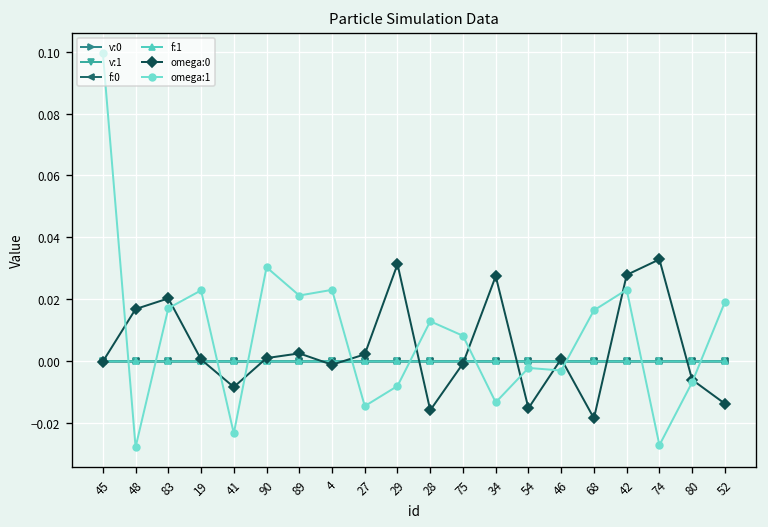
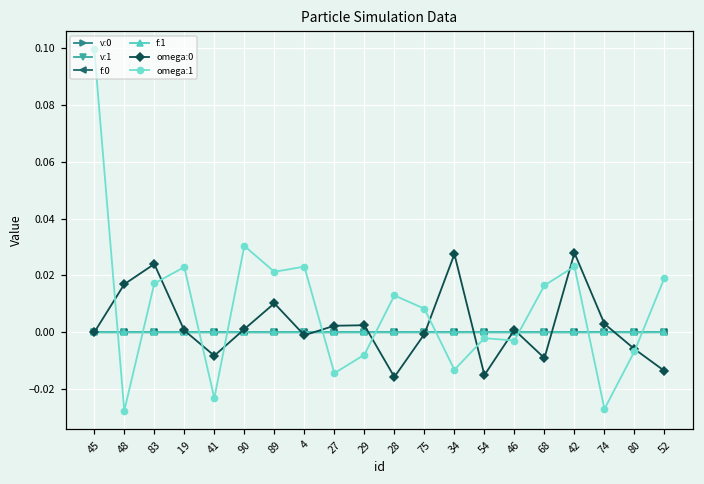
  {
    "omega:0": {
      "48": 0.017,
-     "83": 0.020,
+     "83": 0.024,
      "41": -0.008,
      "90": 0.001,
-     "89": 0.003,
+     "89": 0.010,
      "4": -0.001,
      "27": 0.002,
-     "29": 0.031,
+     "29": 0.002,
      "28": -0.016,
      "34": 0.027,
      "54": -0.015,
-     "68": -0.018,
+     "68": -0.009,
      "42": 0.028,
-     "74": 0.033,
+     "74": 0.003,
      "52": -0.014
    }
  }
